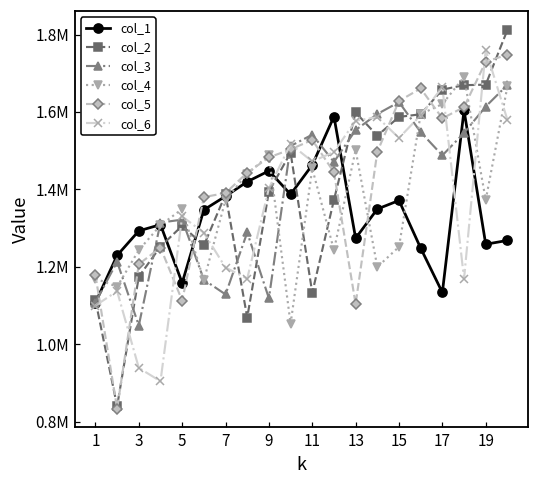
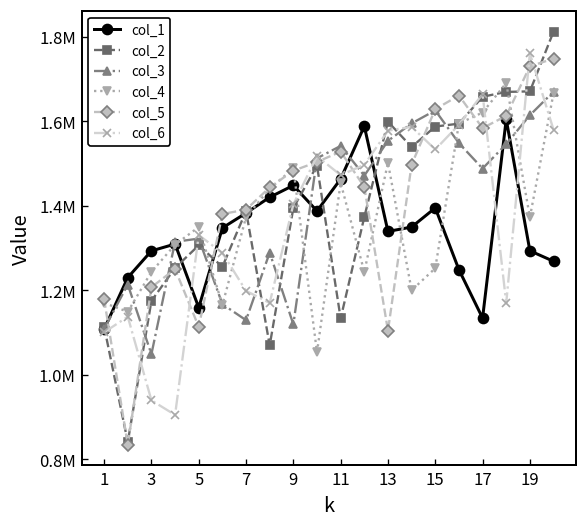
  {
    "col_1": {
      "3": 1290000,
      "5": 1160000,
      "9": 1450000,
      "11": 1460000,
-     "13": 1270000,
-     "15": 1370000,
+     "13": 1340000,
+     "15": 1390000,
      "17": 1130000,
-     "19": 1260000
+     "19": 1290000
    }
  }
